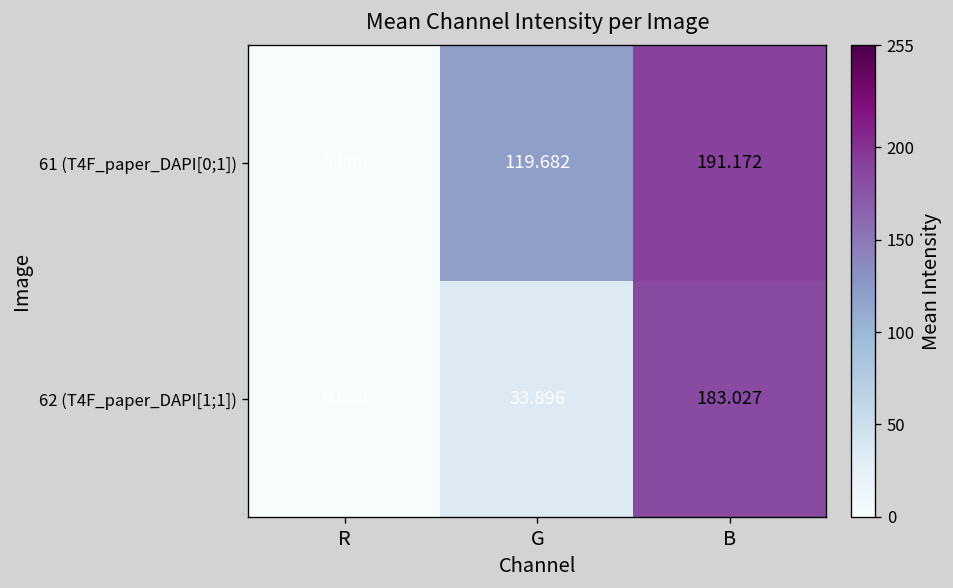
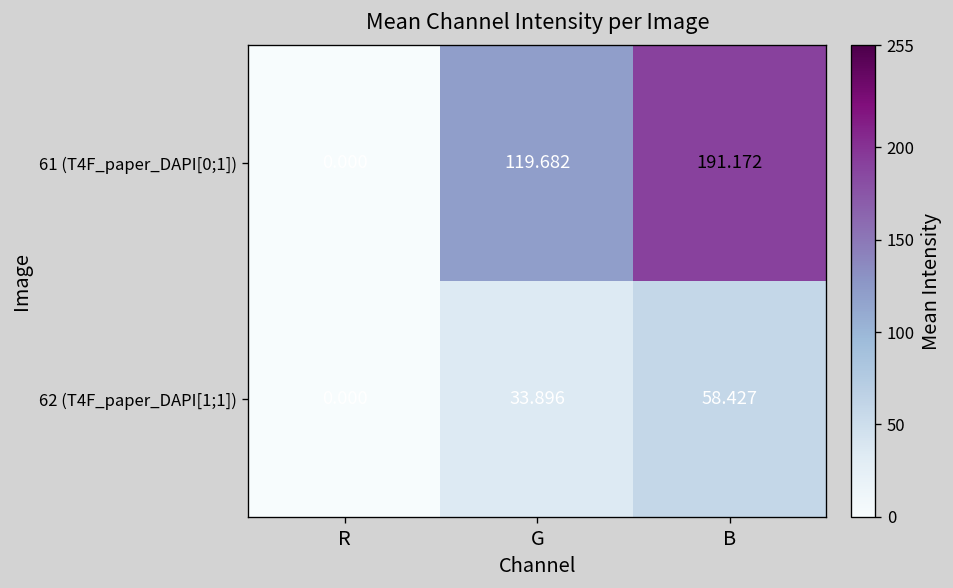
  {
    "61 (T4F_paper_DAPI[0;1])": {
      "G": 119.682,
      "B": 191.172
    },
    "62 (T4F_paper_DAPI[1;1])": {
-     "B": 183.027
+     "B": 58.427
    }
  }
